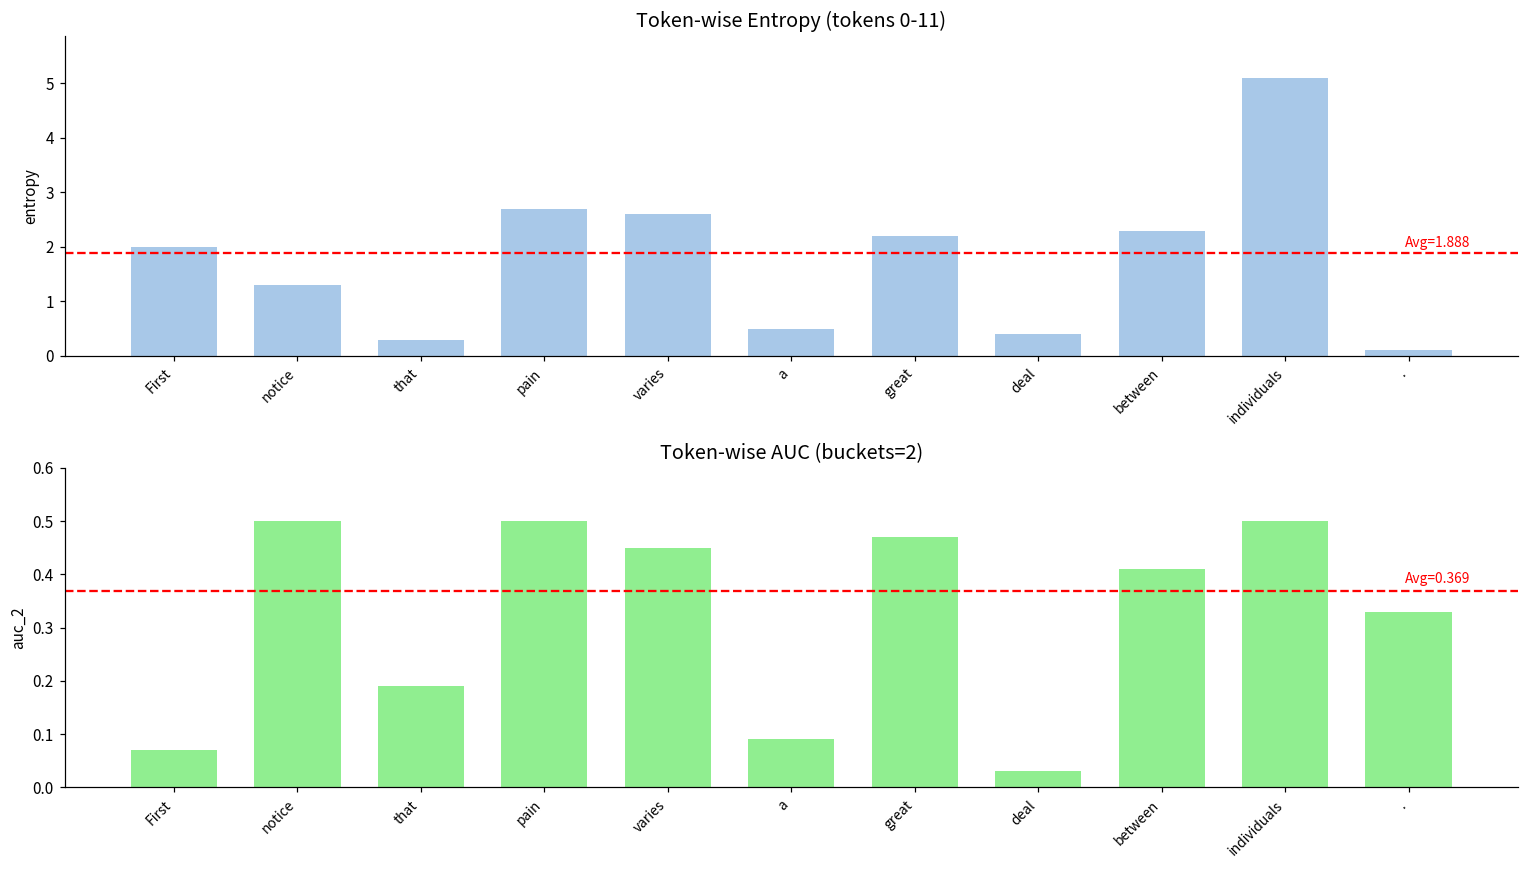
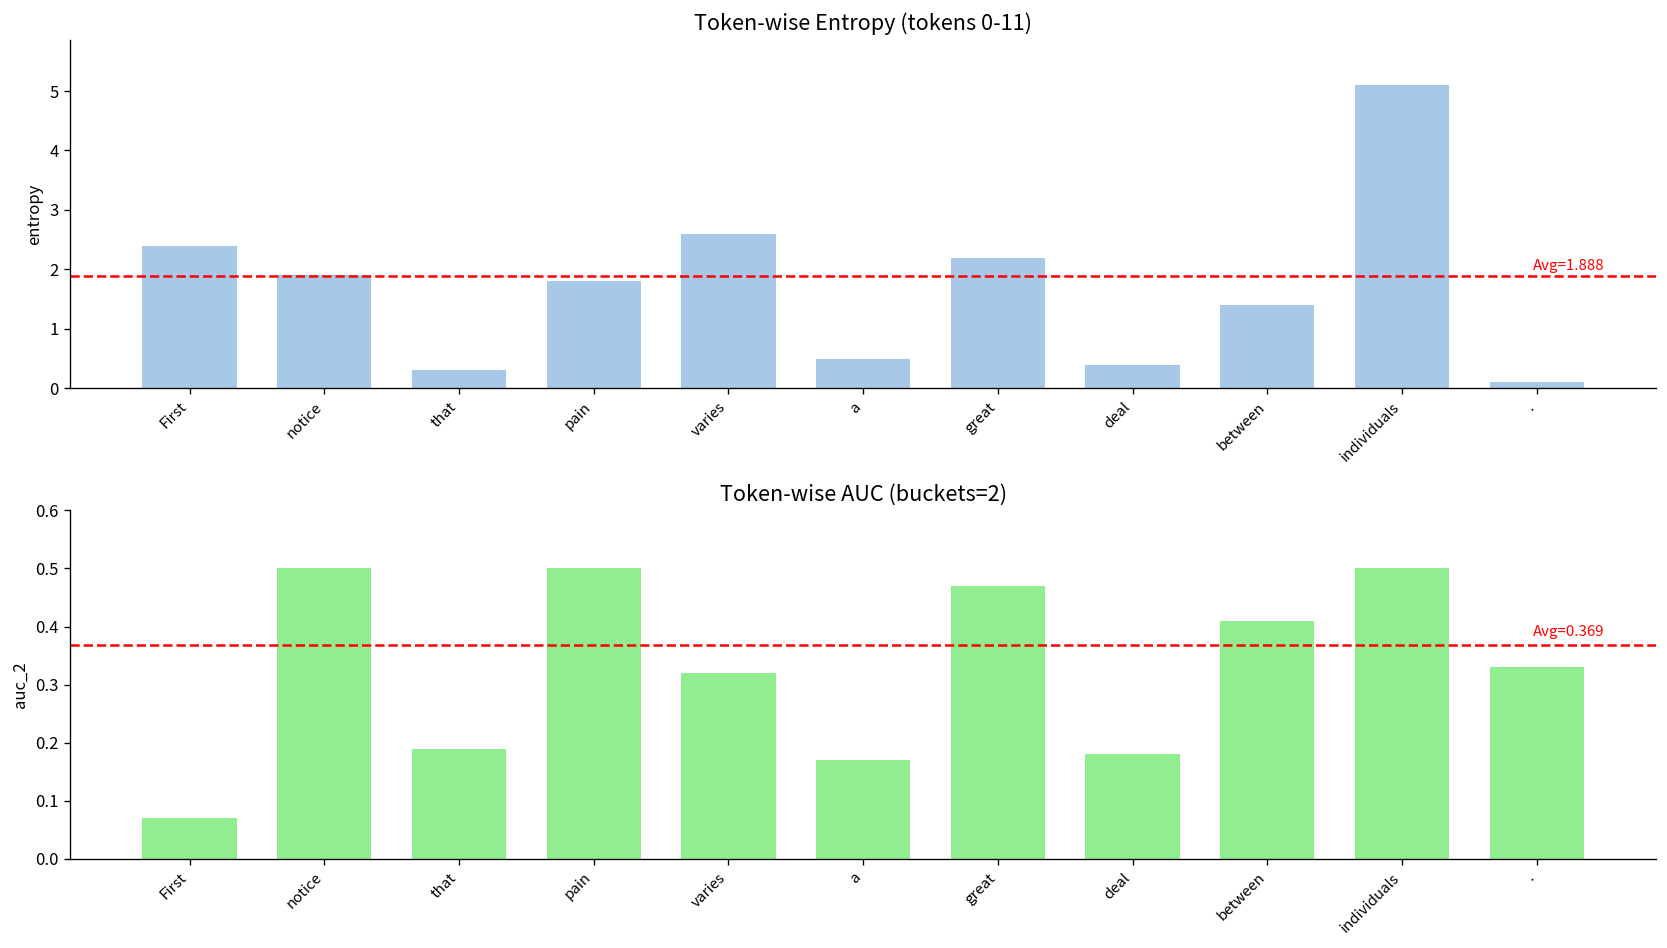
  {
    "Token-wise Entropy (tokens 0-11)": {
-     "First": 2.0,
-     "notice": 1.3,
+     "First": 2.4,
+     "notice": 1.9,
      "that": 0.3,
-     "pain": 2.7,
+     "pain": 1.8,
      "varies": 2.6,
      "a": 0.5,
      "great": 2.2,
      "deal": 0.4,
-     "between": 2.3,
+     "between": 1.4,
      "individuals": 5.1,
      ".": 0.1
    },
    "Token-wise AUC (buckets=2)": {
      "First": 0.07,
      "notice": 0.50,
      "that": 0.19,
      "pain": 0.50,
-     "varies": 0.45,
-     "a": 0.09,
+     "varies": 0.32,
+     "a": 0.17,
      "great": 0.47,
-     "deal": 0.03,
+     "deal": 0.18,
      "between": 0.41,
      "individuals": 0.50
    }
  }
